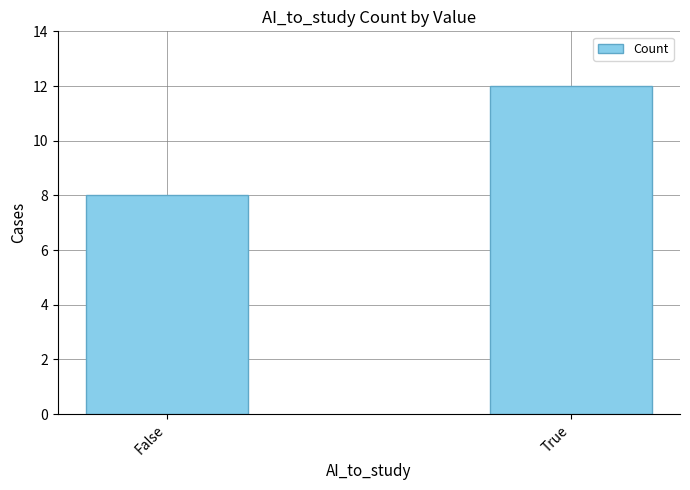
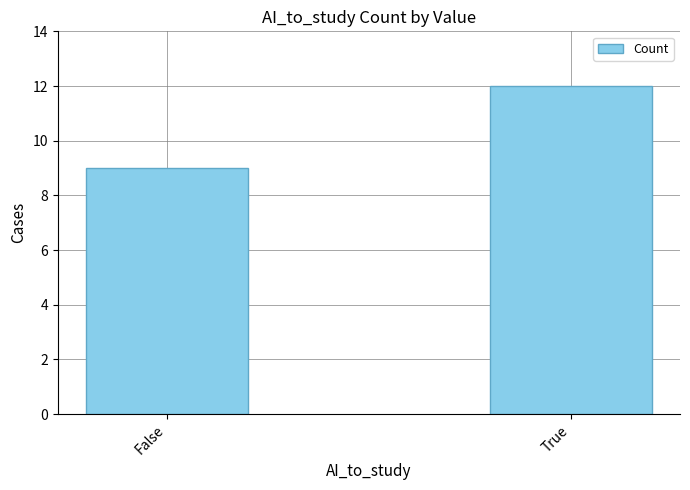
  {
-   "False": 8,
+   "False": 9,
    "True": 12
  }
